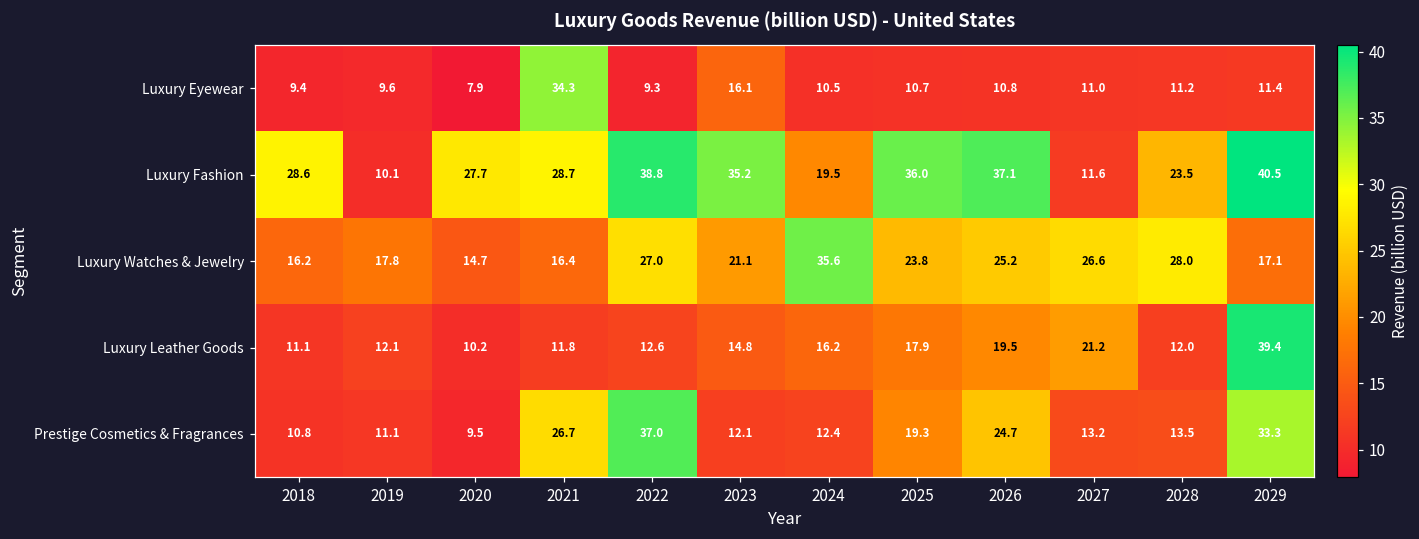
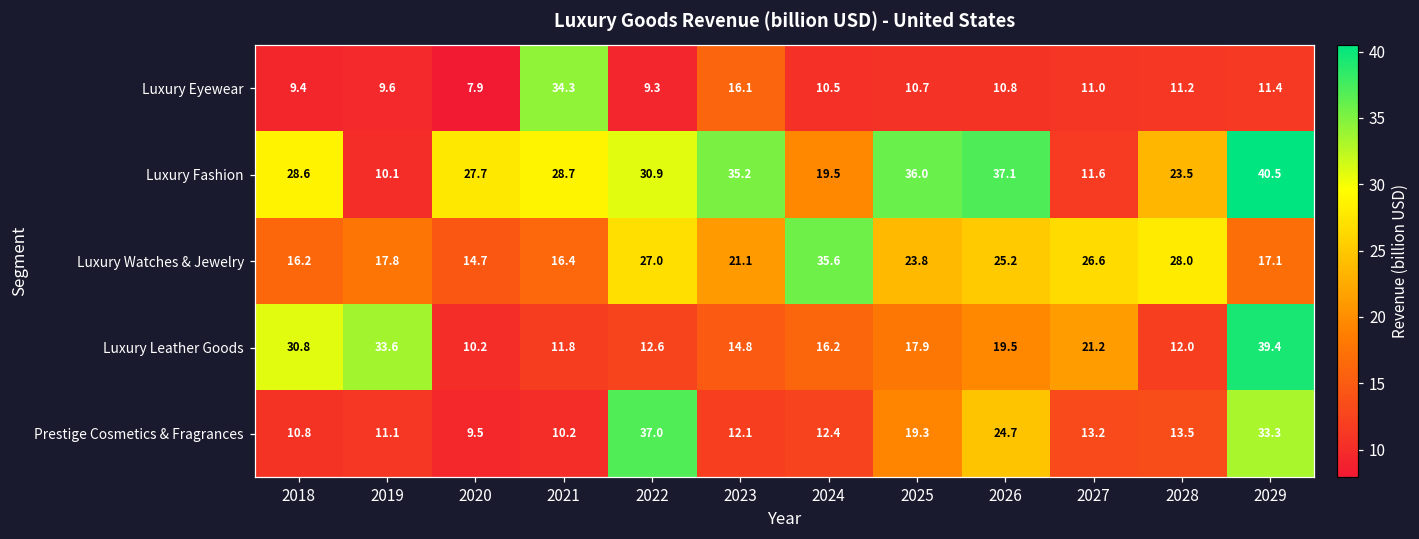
  {
    "Luxury Eyewear": {
      "2018": 9.4,
      "2019": 9.6,
      "2020": 7.9,
      "2021": 34.3,
      "2022": 9.3,
      "2023": 16.1,
      "2024": 10.5,
      "2025": 10.7,
      "2026": 10.8,
      "2027": 11.0,
      "2028": 11.2,
      "2029": 11.4
    },
    "Luxury Fashion": {
      "2018": 28.6,
      "2019": 10.1,
      "2020": 27.7,
      "2021": 28.7,
-     "2022": 38.8,
+     "2022": 30.9,
      "2023": 35.2,
      "2024": 19.5,
      "2025": 36.0,
      "2026": 37.1,
      "2027": 11.6,
      "2028": 23.5,
      "2029": 40.5
    },
    "Luxury Watches & Jewelry": {
      "2018": 16.2,
      "2019": 17.8,
      "2020": 14.7,
      "2021": 16.4,
      "2022": 27.0,
      "2023": 21.1,
      "2024": 35.6,
      "2025": 23.8,
      "2026": 25.2,
      "2027": 26.6,
      "2028": 28.0,
      "2029": 17.1
    },
    "Luxury Leather Goods": {
-     "2018": 11.1,
-     "2019": 12.1,
+     "2018": 30.8,
+     "2019": 33.6,
      "2020": 10.2,
      "2021": 11.8,
      "2022": 12.6,
      "2023": 14.8,
      "2024": 16.2,
      "2025": 17.9,
      "2026": 19.5,
      "2027": 21.2,
      "2028": 12.0,
      "2029": 39.4
    },
    "Prestige Cosmetics & Fragrances": {
      "2018": 10.8,
      "2019": 11.1,
      "2020": 9.5,
-     "2021": 26.7,
+     "2021": 10.2,
      "2022": 37.0,
      "2023": 12.1,
      "2024": 12.4,
      "2025": 19.3,
      "2026": 24.7,
      "2027": 13.2,
      "2028": 13.5,
      "2029": 33.3
    }
  }
